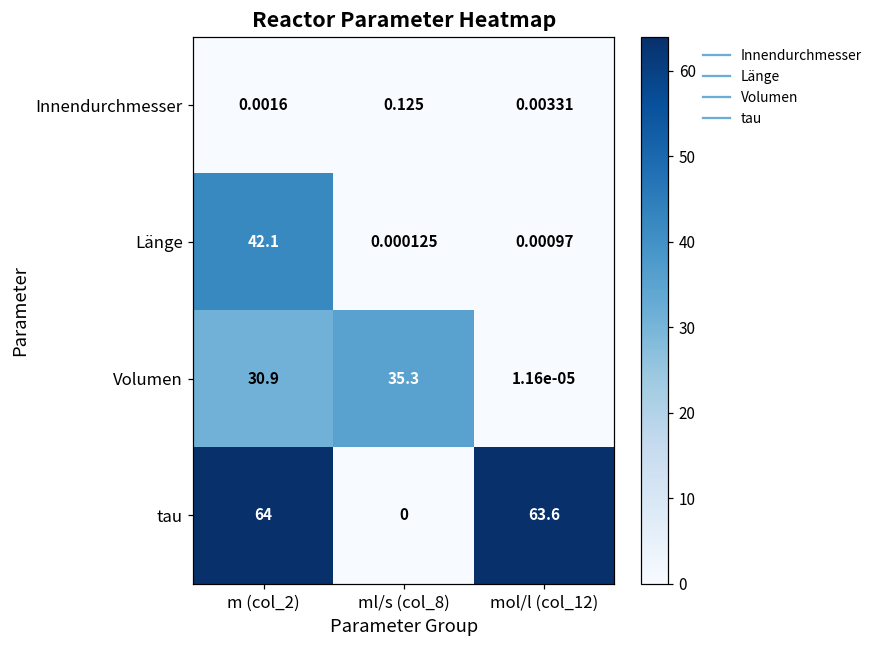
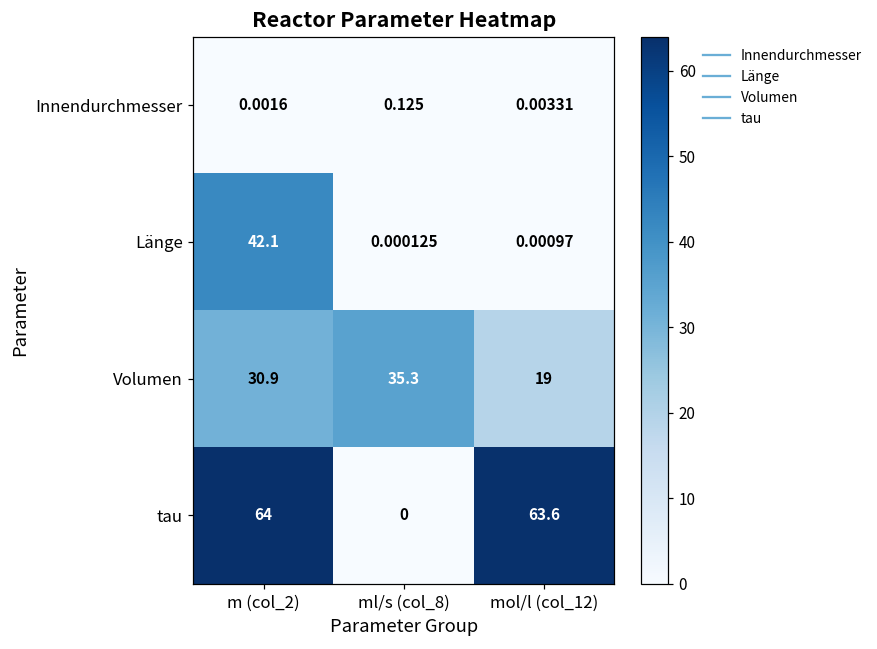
  {
    "Innendurchmesser": {
      "m (col_2)": "0.0016",
      "ml/s (col_8)": "0.125",
      "mol/l (col_12)": "0.00331"
    },
    "Länge": {
      "m (col_2)": "42.1",
      "ml/s (col_8)": "0.000125",
      "mol/l (col_12)": "0.00097"
    },
    "Volumen": {
      "m (col_2)": "30.9",
      "ml/s (col_8)": "35.3",
-     "mol/l (col_12)": "1.16e-05"
+     "mol/l (col_12)": "19"
    },
    "tau": {
      "m (col_2)": "64",
      "ml/s (col_8)": "0",
      "mol/l (col_12)": "63.6"
    }
  }
